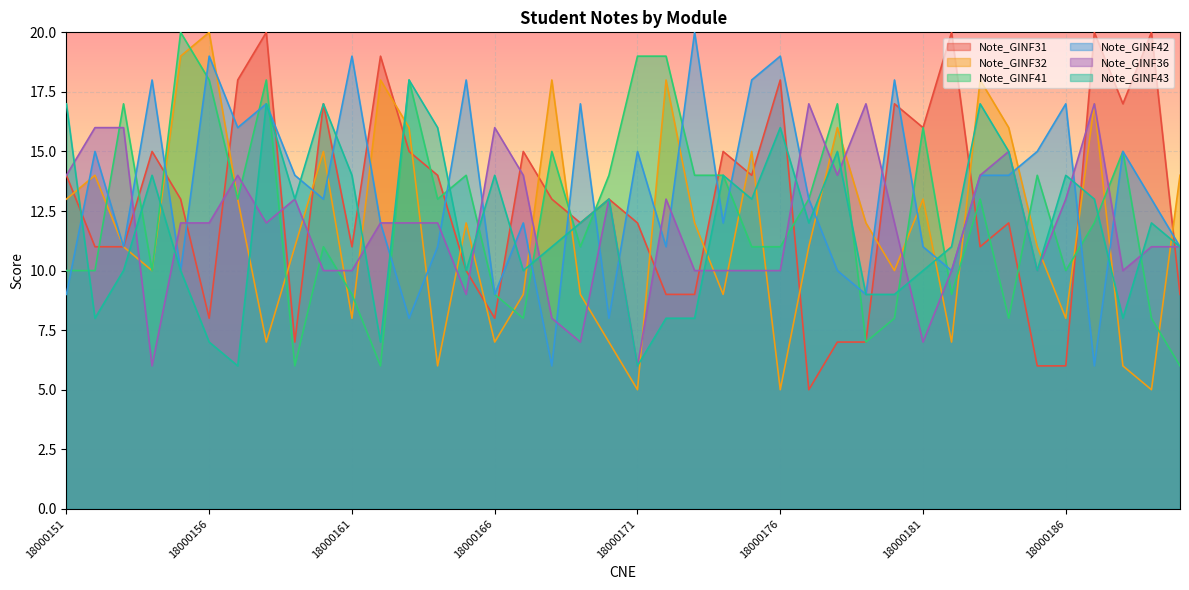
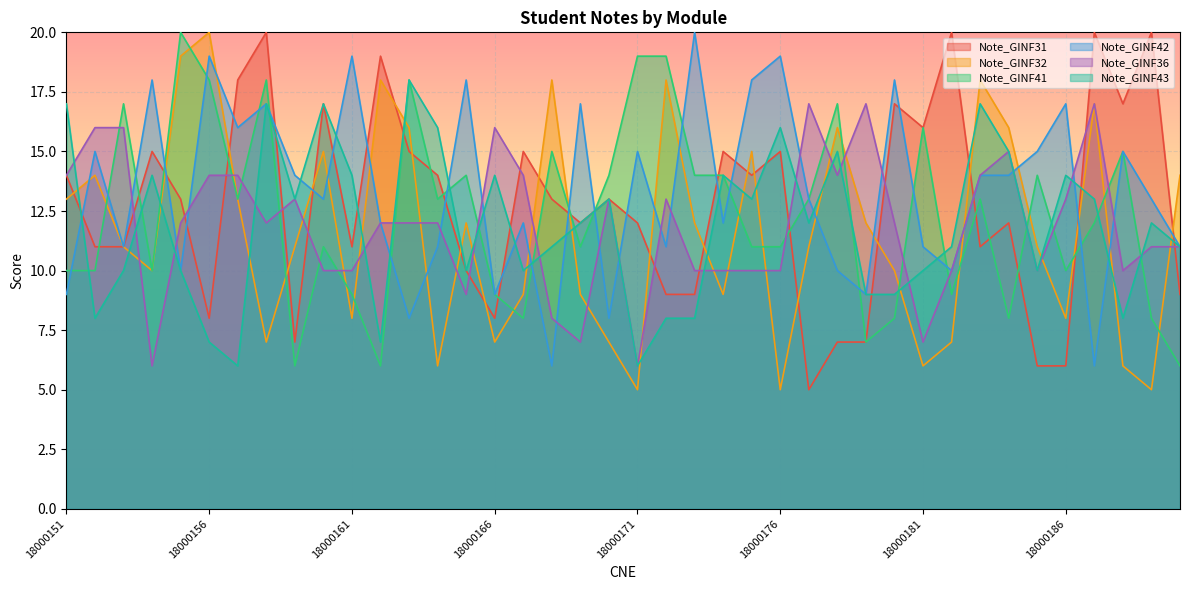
  {
    "Note_GINF31": {
      "18000156": 8,
      "18000161": 11,
      "18000166": 8,
      "18000171": 12,
-     "18000176": 18,
+     "18000176": 15,
      "18000186": 6
    },
    "Note_GINF32": {
      "18000151": 13,
      "18000156": 20,
      "18000161": 8,
      "18000166": 7,
      "18000171": 5,
      "18000176": 5,
-     "18000181": 13,
+     "18000181": 6,
      "18000186": 8
    },
    "Note_GINF36": {
-     "18000156": 12,
+     "18000156": 14,
      "18000161": 10,
      "18000166": 16,
      "18000176": 10,
      "18000181": 7,
      "18000186": 13
    }
  }
